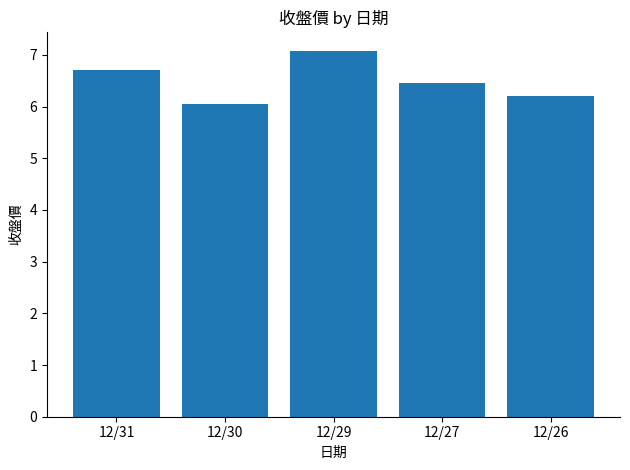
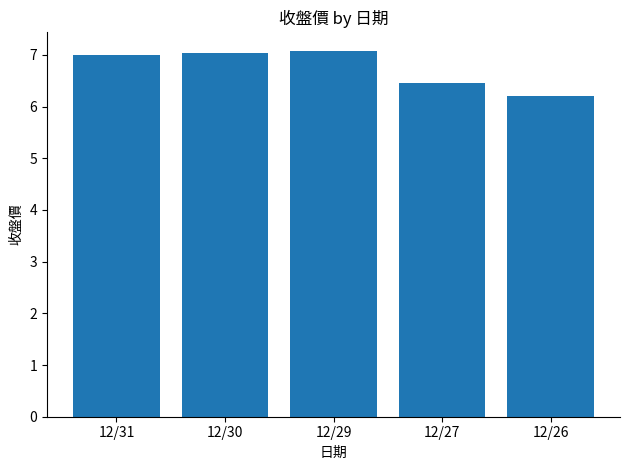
  {
-   "12/31": 6.7,
-   "12/30": 6.1,
+   "12/31": 7.0,
+   "12/30": 7.0,
    "12/29": 7.1,
    "12/27": 6.5,
    "12/26": 6.2
  }
